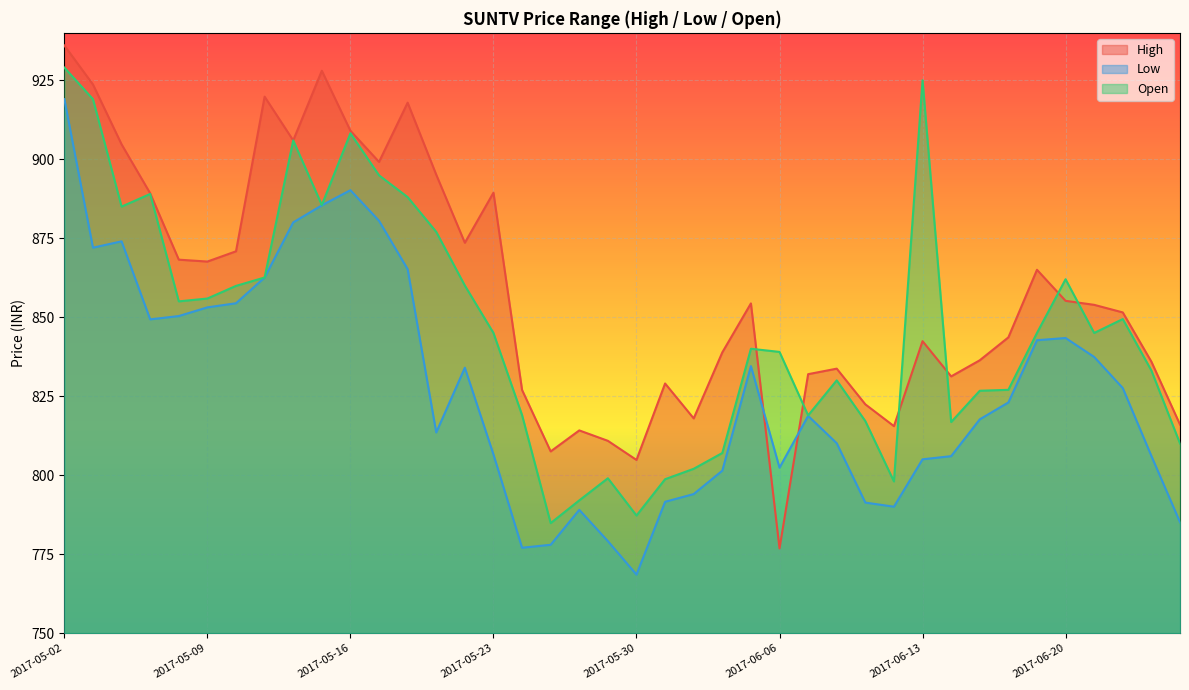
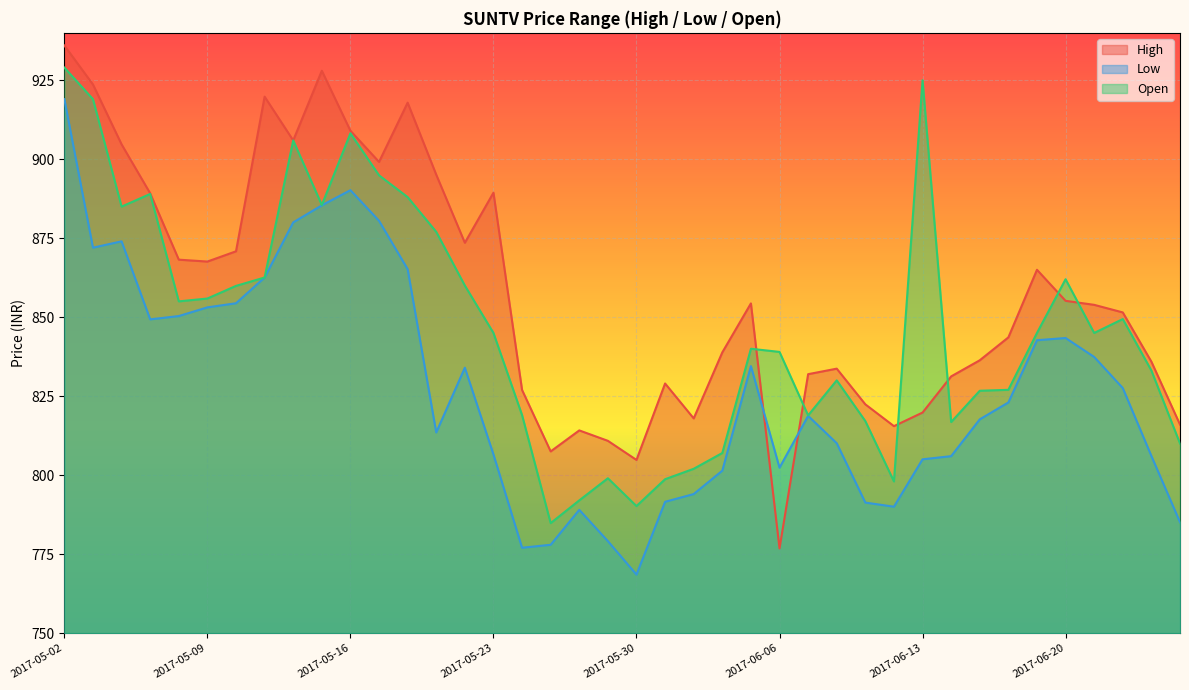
  {
    "High": {
      "2017-05-02": 936,
      "2017-05-09": 868,
      "2017-05-23": 889,
      "2017-05-30": 805,
      "2017-06-06": 777,
-     "2017-06-13": 842,
+     "2017-06-13": 820,
      "2017-06-20": 855
    },
    "Low": {
      "2017-05-02": 919,
      "2017-05-09": 853,
      "2017-05-16": 890,
      "2017-05-23": 807,
      "2017-05-30": 769,
      "2017-06-06": 802,
      "2017-06-13": 805,
      "2017-06-20": 843
    },
    "Open": {
      "2017-05-02": 929,
      "2017-05-09": 856,
      "2017-05-23": 845,
-     "2017-05-30": 787,
+     "2017-05-30": 790,
      "2017-06-06": 839,
      "2017-06-13": 925,
      "2017-06-20": 862
    }
  }
